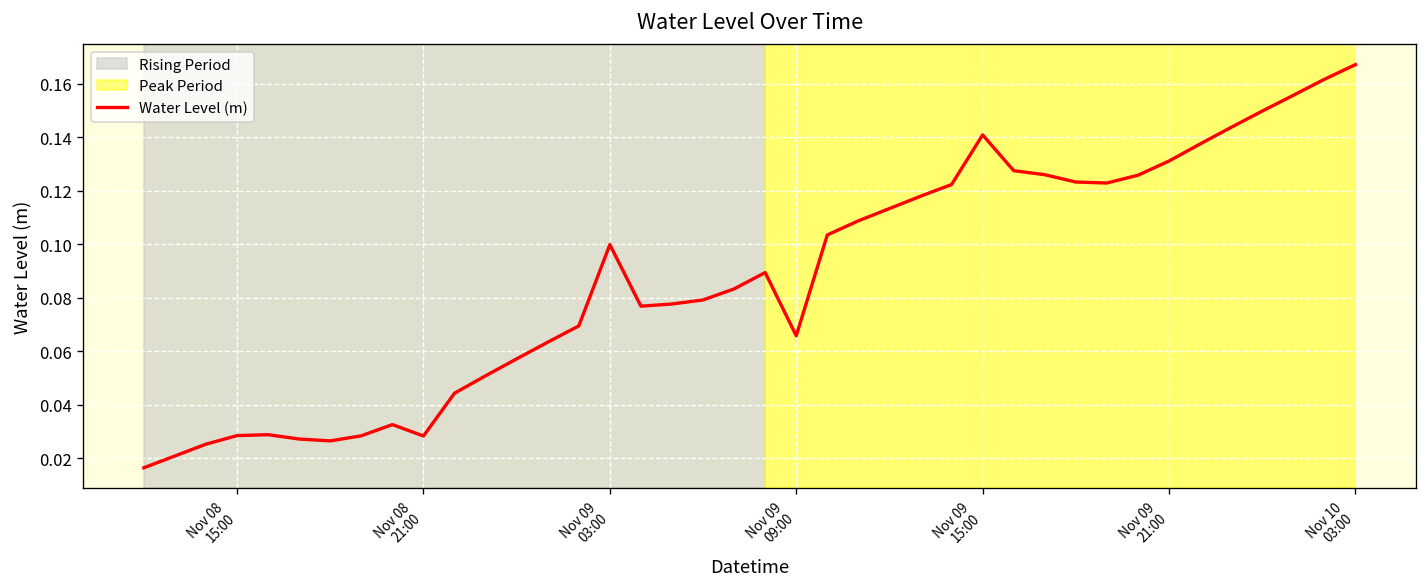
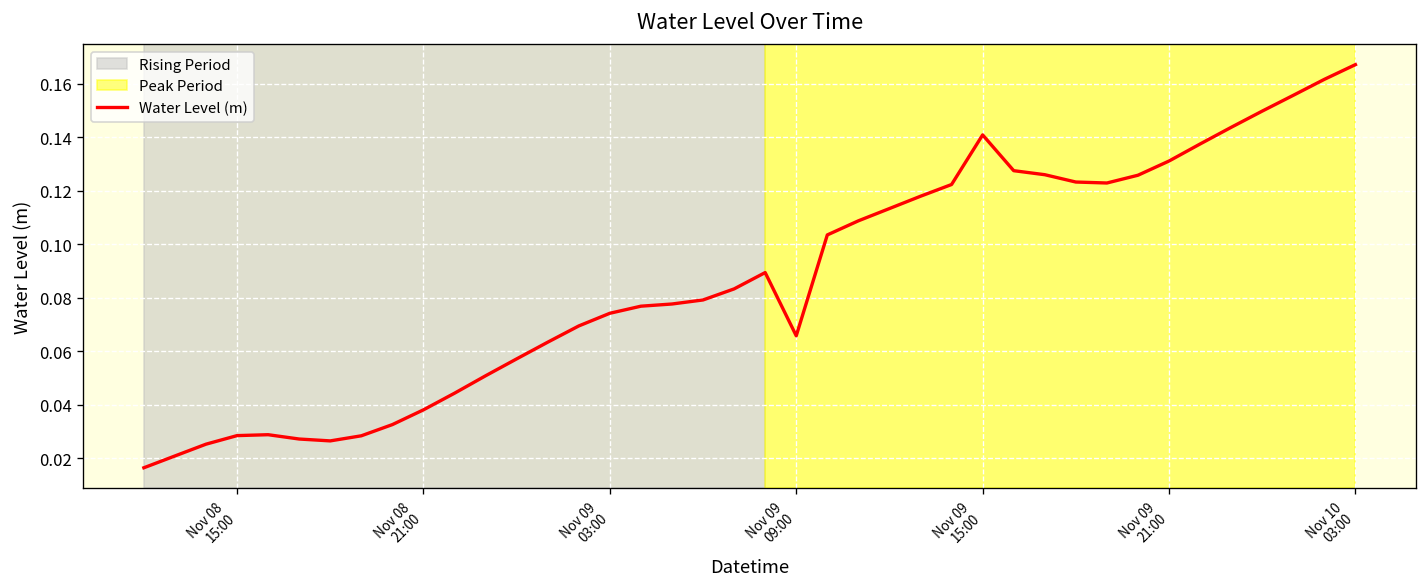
  {
    "Nov 08 15:00": 0.028,
-   "Nov 08 21:00": 0.028,
-   "Nov 09 03:00": 0.100,
+   "Nov 08 21:00": 0.038,
+   "Nov 09 03:00": 0.074,
    "Nov 09 09:00": 0.066,
    "Nov 09 15:00": 0.141,
    "Nov 09 21:00": 0.131,
    "Nov 10 03:00": 0.167
  }
